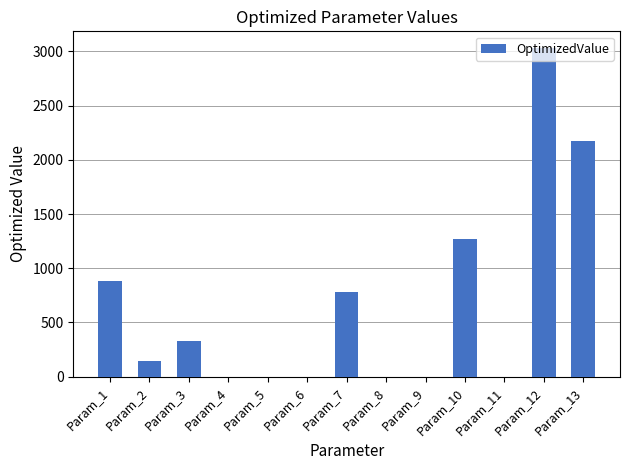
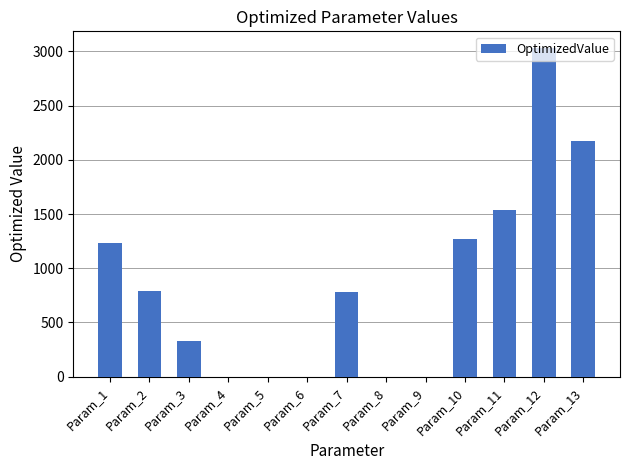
  {
-   "Param_1": 880,
-   "Param_2": 140,
+   "Param_1": 1230,
+   "Param_2": 790,
    "Param_3": 330,
    "Param_7": 780,
    "Param_10": 1270,
-   "Param_11": 0,
+   "Param_11": 1540,
    "Param_13": 2180
  }
